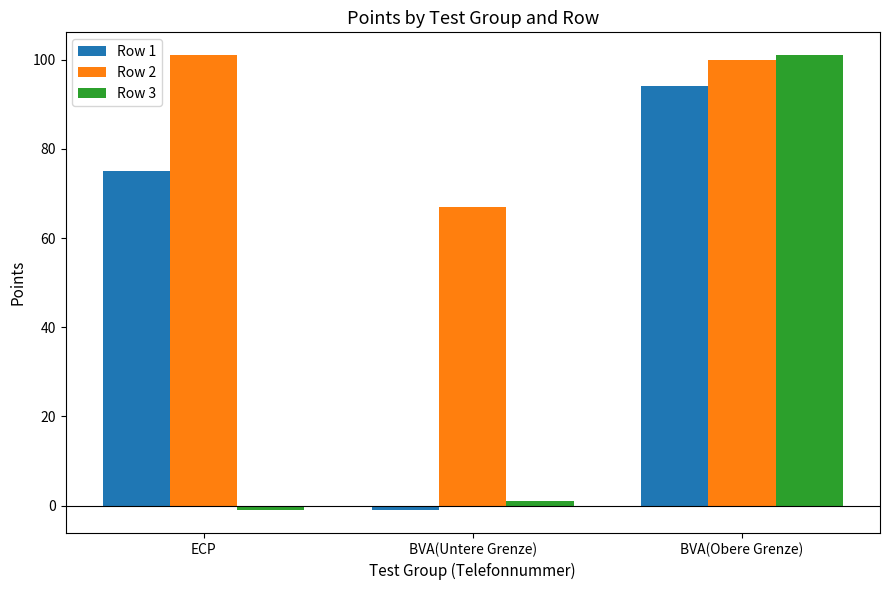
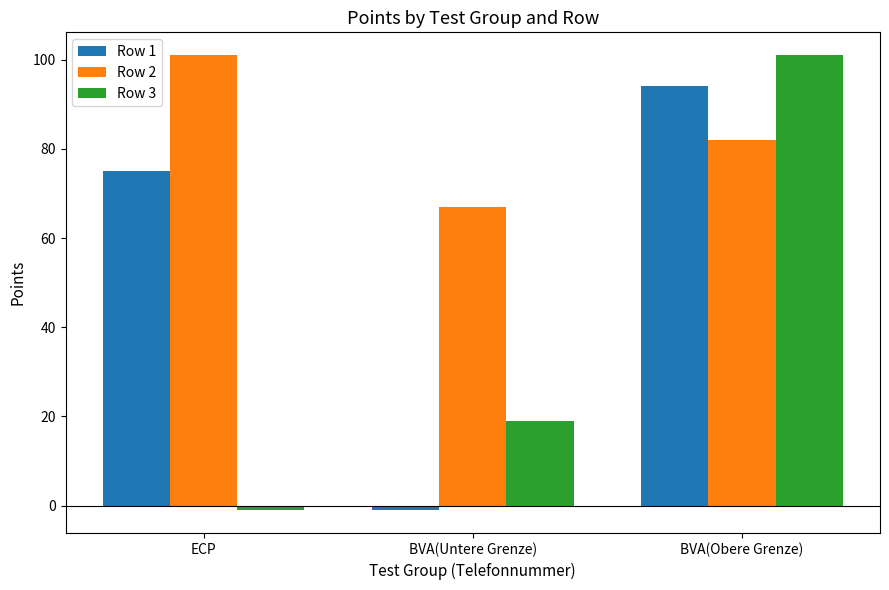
  {
    "Row 1": {
      "ECP": 75,
      "BVA(Untere Grenze)": -1,
      "BVA(Obere Grenze)": 94
    },
    "Row 2": {
      "ECP": 101,
      "BVA(Untere Grenze)": 67,
-     "BVA(Obere Grenze)": 100
+     "BVA(Obere Grenze)": 82
    },
    "Row 3": {
      "ECP": -1,
-     "BVA(Untere Grenze)": 1,
+     "BVA(Untere Grenze)": 19,
      "BVA(Obere Grenze)": 101
    }
  }
